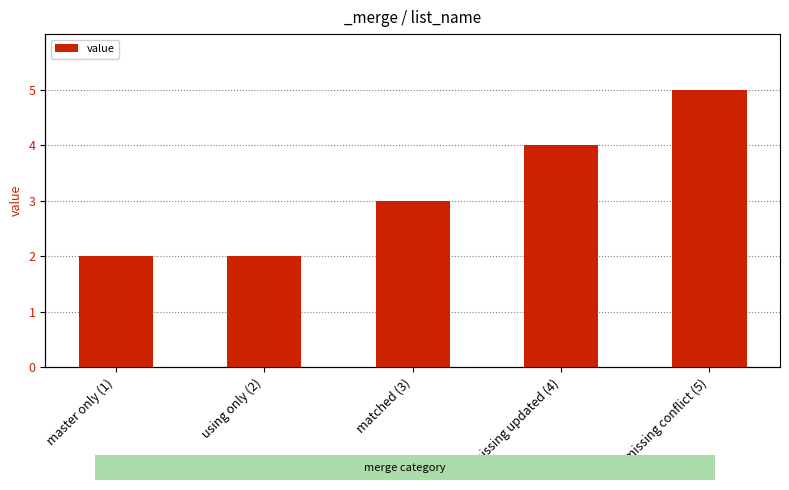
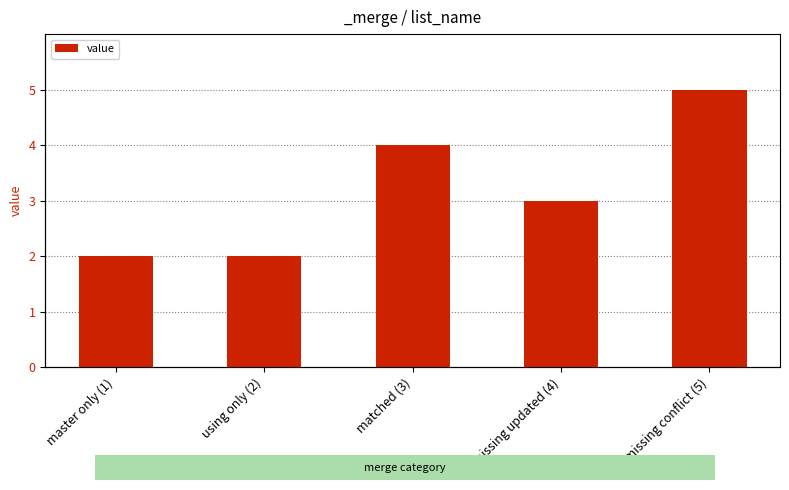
  {
    "master only (1)": 2,
    "using only (2)": 2,
-   "matched (3)": 3,
-   "missing updated (4)": 4,
+   "matched (3)": 4,
+   "missing updated (4)": 3,
    "nonmissing conflict (5)": 5
  }
